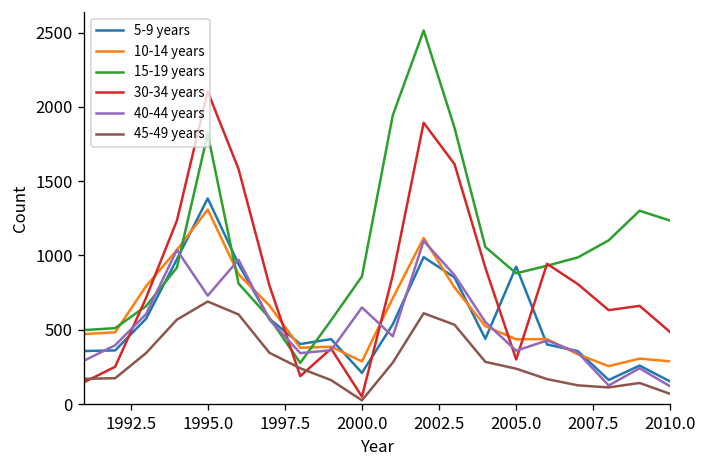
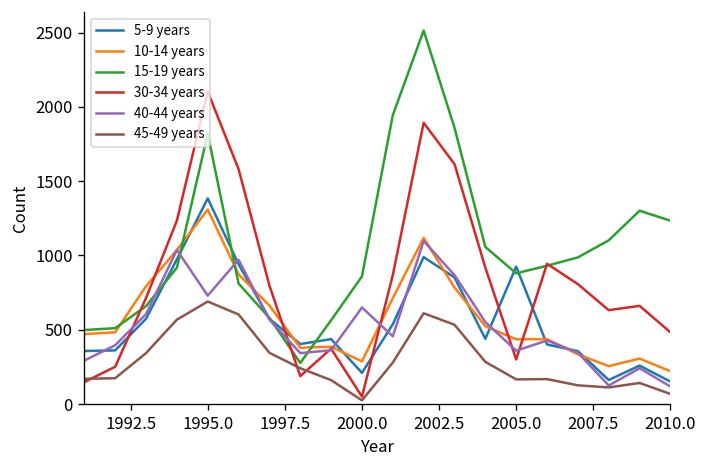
  {
    "5-9 years": {
      "1995.0": 1380,
      "2000.0": 210,
      "2005.0": 930,
      "2010.0": 150
    },
    "10-14 years": {
      "1995.0": 1310,
      "2000.0": 290,
      "2005.0": 440,
-     "2010.0": 290
+     "2010.0": 220
    },
    "15-19 years": {
      "2000.0": 860,
      "2005.0": 880,
      "2010.0": 1230
    },
    "30-34 years": {
      "2000.0": 50,
      "2005.0": 300,
      "2010.0": 480
    },
    "40-44 years": {
      "1995.0": 730,
      "2000.0": 650,
      "2005.0": 360,
      "2010.0": 120
    },
    "45-49 years": {
      "1995.0": 690,
      "2000.0": 30,
-     "2005.0": 240,
+     "2005.0": 170,
      "2010.0": 70
    }
  }
